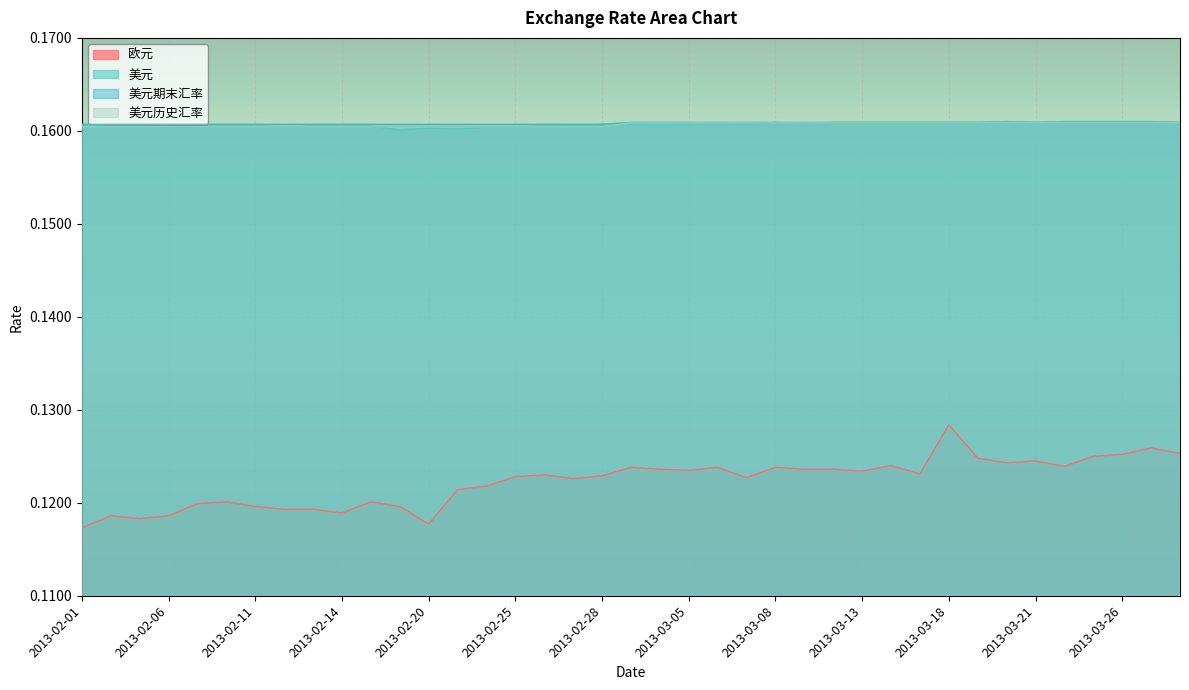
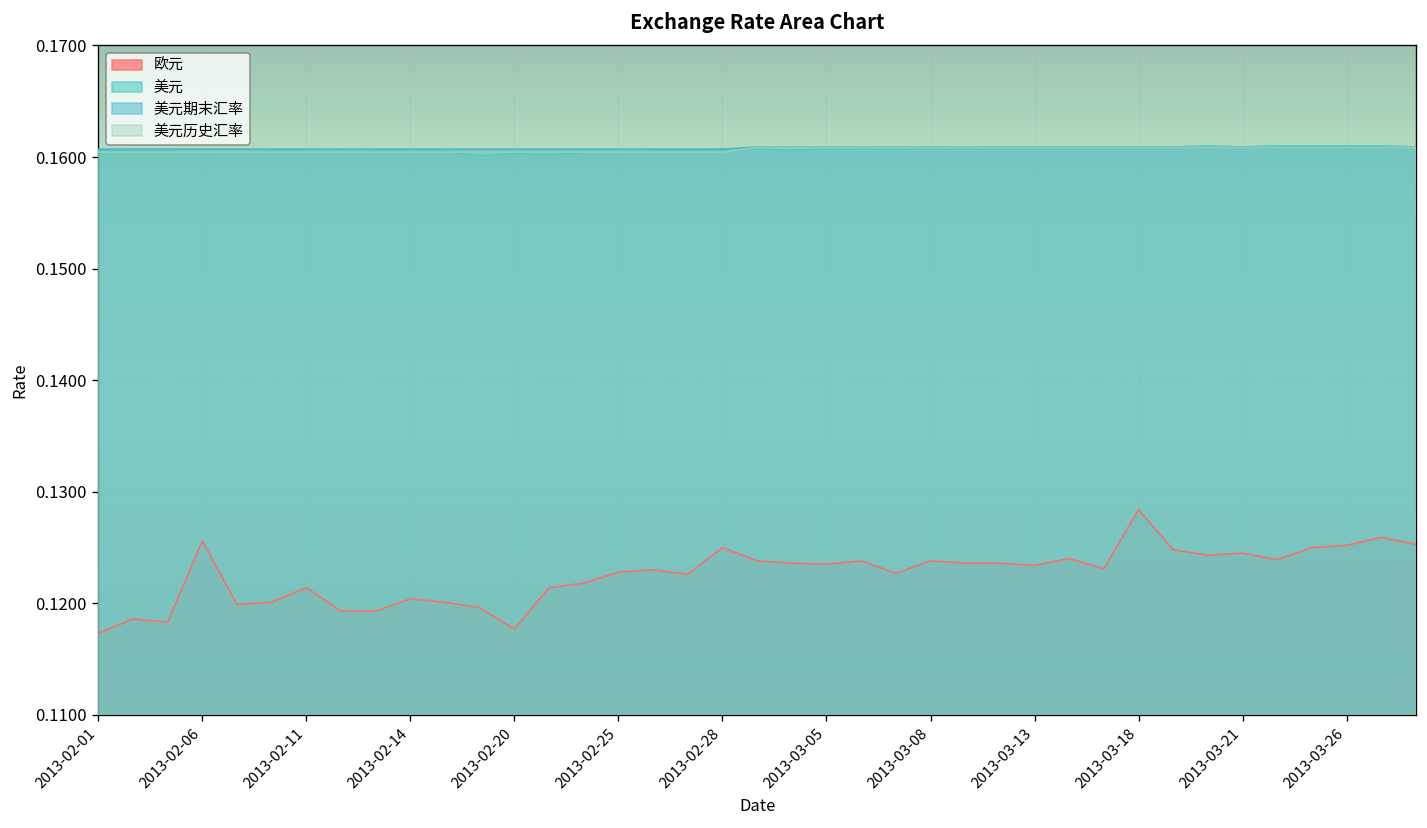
  {
    "欧元": {
      "2013-02-01": 0.117,
-     "2013-02-06": 0.119,
-     "2013-02-11": 0.120,
-     "2013-02-14": 0.119,
+     "2013-02-06": 0.126,
+     "2013-02-11": 0.121,
+     "2013-02-14": 0.120,
      "2013-02-20": 0.118,
      "2013-02-25": 0.123,
-     "2013-02-28": 0.123,
+     "2013-02-28": 0.125,
      "2013-03-05": 0.124,
      "2013-03-08": 0.124,
      "2013-03-13": 0.123,
      "2013-03-18": 0.128,
      "2013-03-21": 0.125,
      "2013-03-26": 0.125
    }
  }
